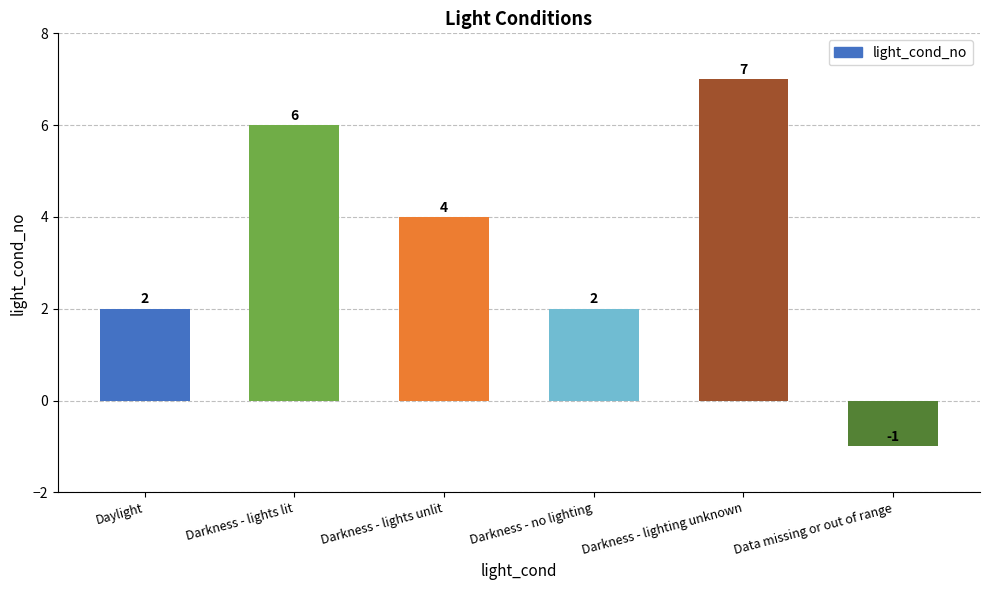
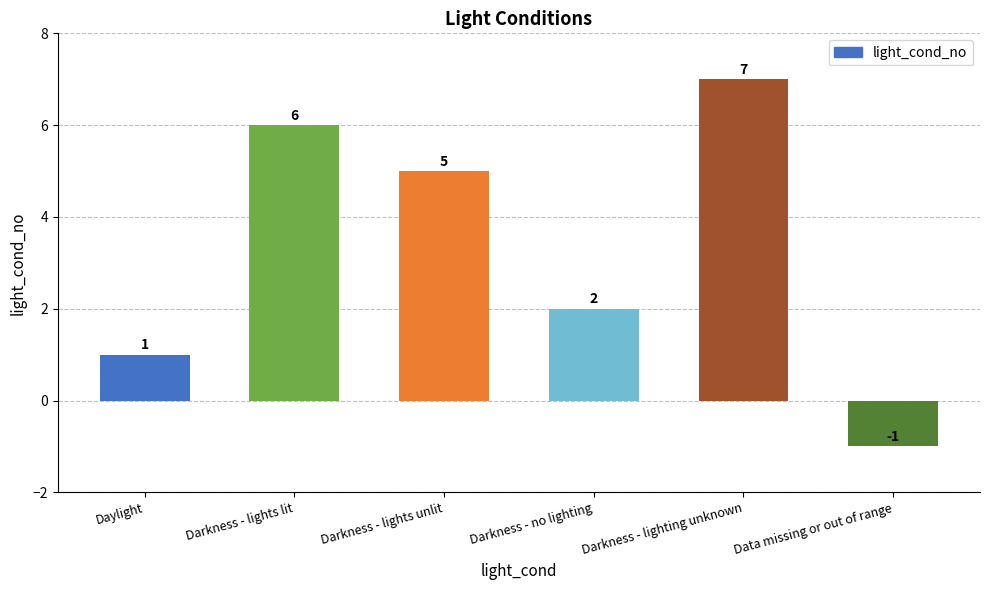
  {
-   "Daylight": 2,
+   "Daylight": 1,
    "Darkness - lights lit": 6,
-   "Darkness - lights unlit": 4,
+   "Darkness - lights unlit": 5,
    "Darkness - no lighting": 2,
    "Darkness - lighting unknown": 7,
    "Data missing or out of range": -1
  }
